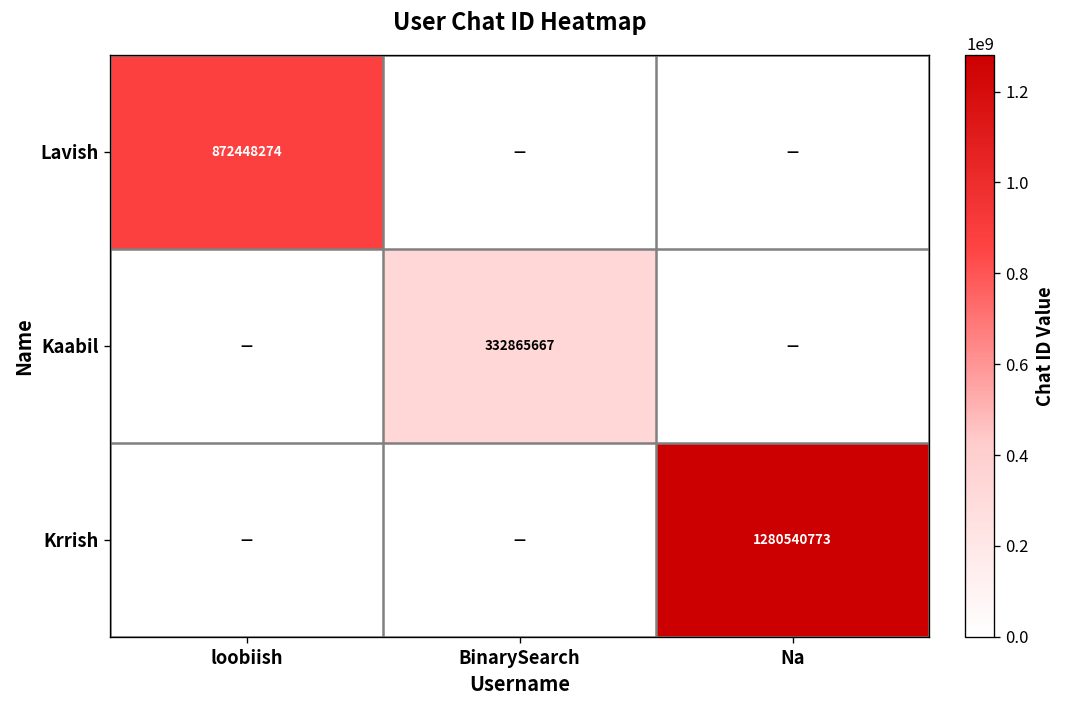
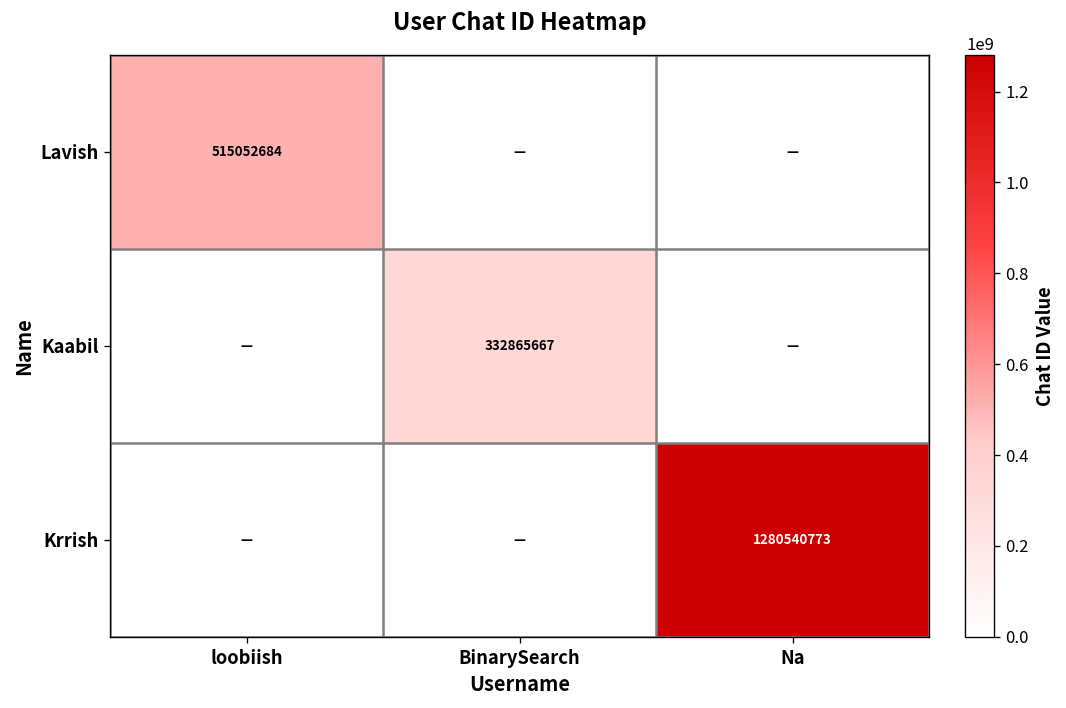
  {
    "Lavish": {
-     "loobiish": 872448274
+     "loobiish": 515052684
    }
  }
